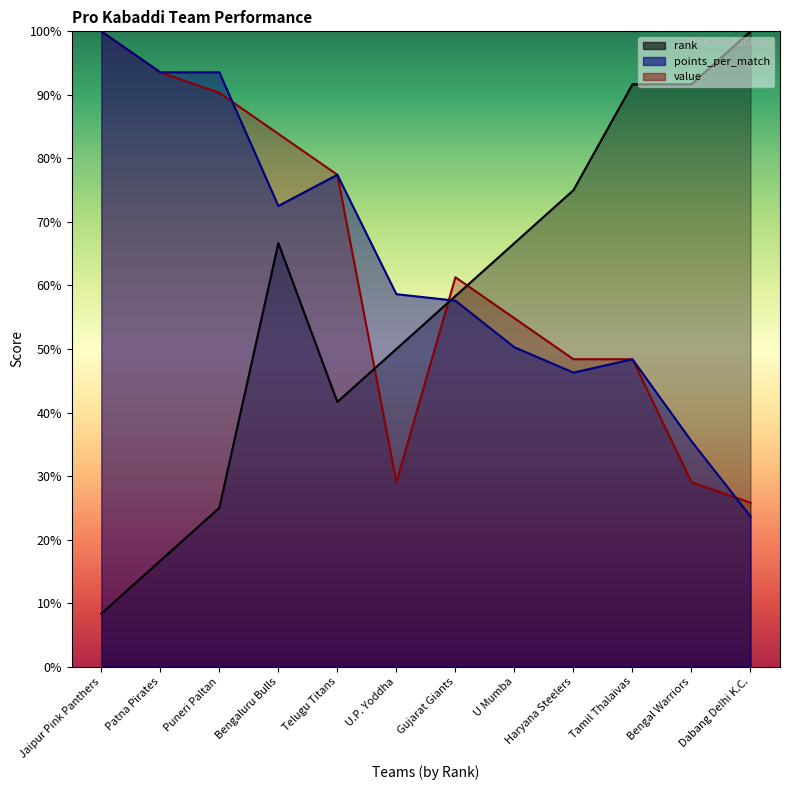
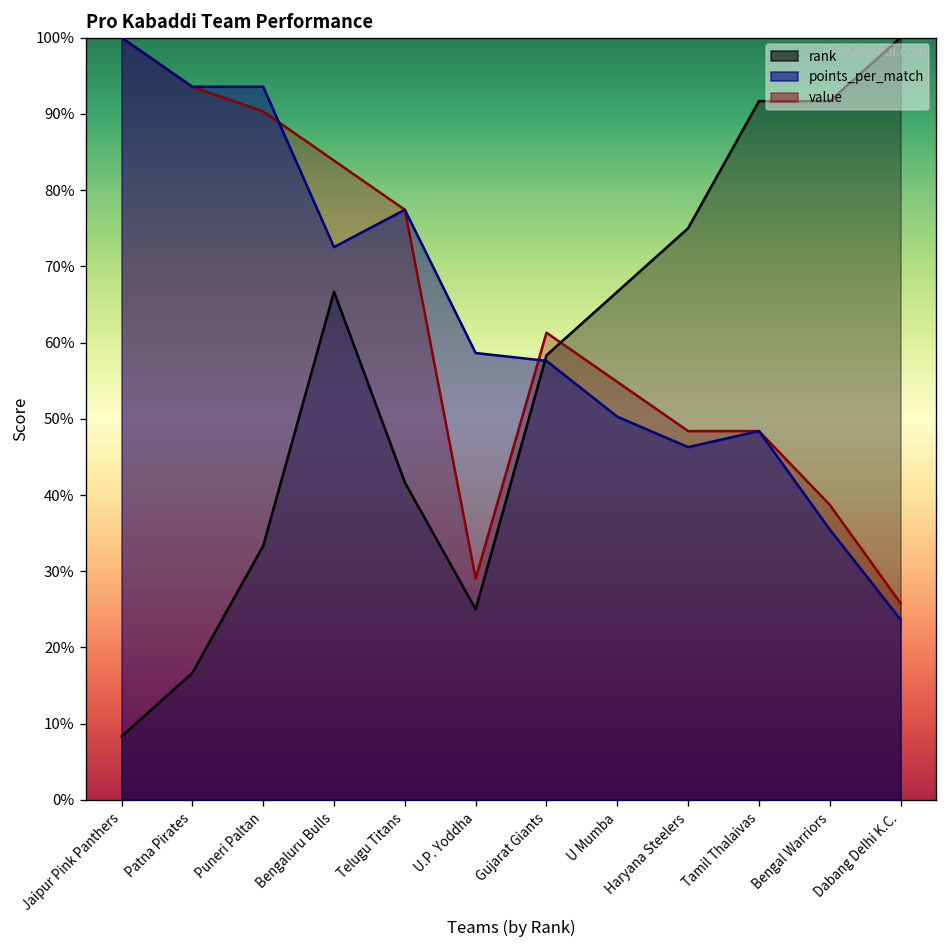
  {
    "rank": {
      "Jaipur Pink Panthers": "8%",
      "Patna Pirates": "17%",
-     "Puneri Paltan": "25%",
+     "Puneri Paltan": "33%",
      "Bengaluru Bulls": "67%",
      "Telugu Titans": "42%",
-     "U.P. Yoddha": "50%",
+     "U.P. Yoddha": "25%",
      "Gujarat Giants": "58%",
      "U Mumba": "67%",
      "Haryana Steelers": "75%",
      "Tamil Thalaivas": "92%",
      "Dabang Delhi K.C.": "100%"
    },
    "points_per_match": {
      "Puneri Paltan": "94%",
      "Bengaluru Bulls": "73%",
      "U.P. Yoddha": "59%",
      "Gujarat Giants": "58%",
      "U Mumba": "50%",
      "Haryana Steelers": "46%",
      "Bengal Warriors": "35%",
      "Dabang Delhi K.C.": "24%"
    },
    "value": {
      "Puneri Paltan": "90%",
      "Bengaluru Bulls": "84%",
      "U.P. Yoddha": "29%",
      "Gujarat Giants": "61%",
      "U Mumba": "55%",
      "Haryana Steelers": "48%",
-     "Bengal Warriors": "29%",
+     "Bengal Warriors": "39%",
      "Dabang Delhi K.C.": "26%"
    }
  }
